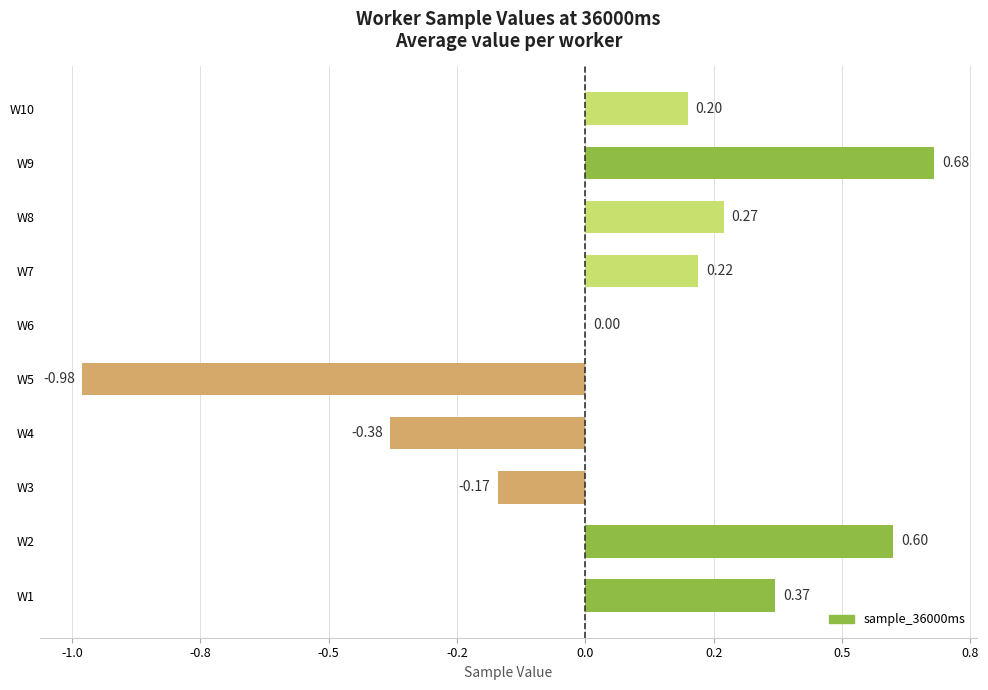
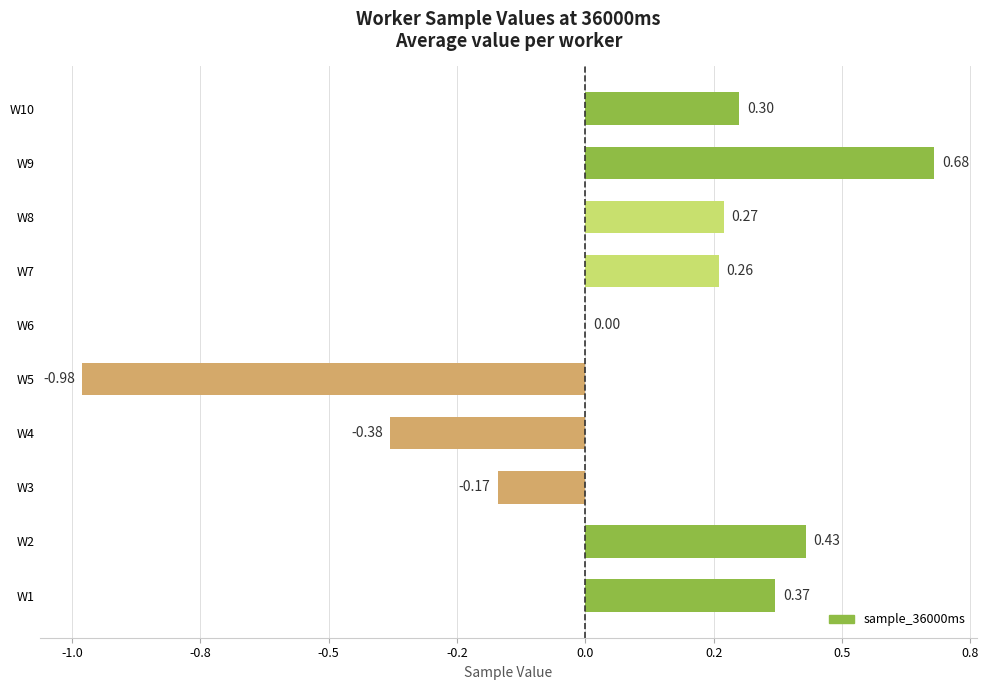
  {
-   "W10": 0.20,
+   "W10": 0.30,
    "W9": 0.68,
    "W8": 0.27,
-   "W7": 0.22,
+   "W7": 0.26,
    "W6": 0.00,
    "W5": -0.98,
    "W4": -0.38,
    "W3": -0.17,
-   "W2": 0.60,
+   "W2": 0.43,
    "W1": 0.37
  }
